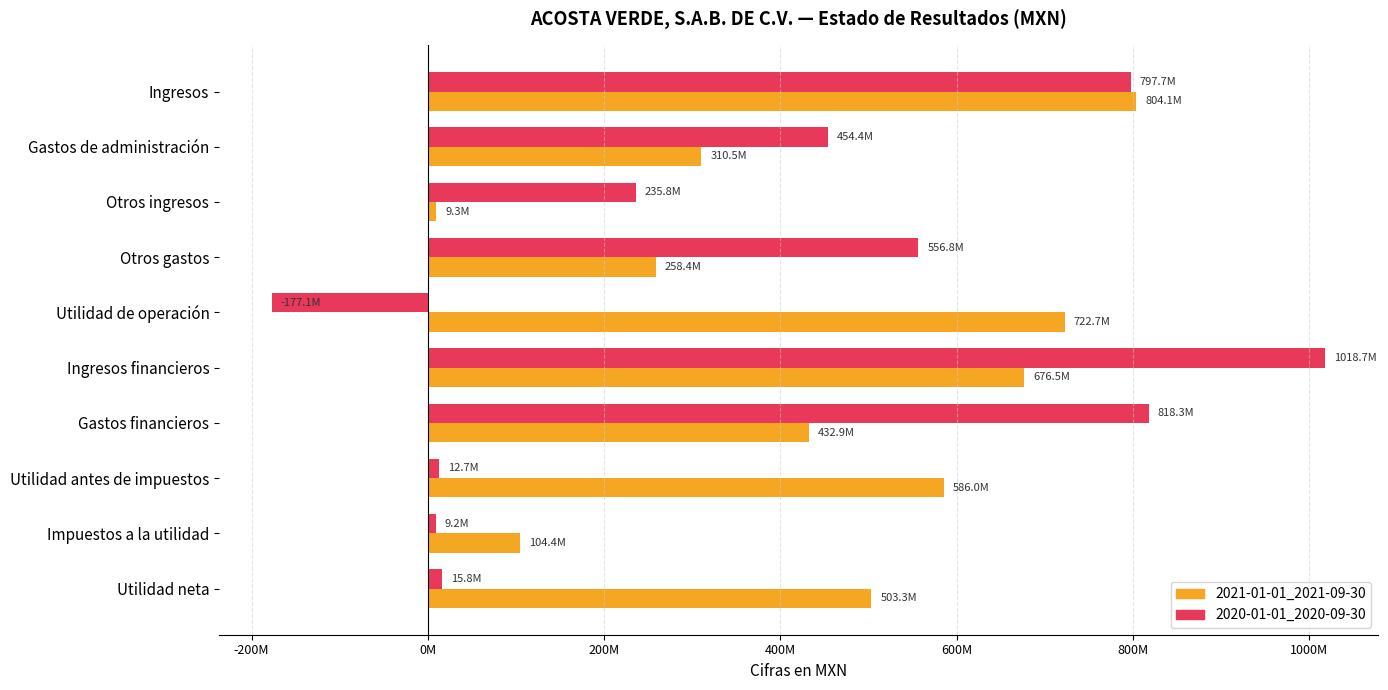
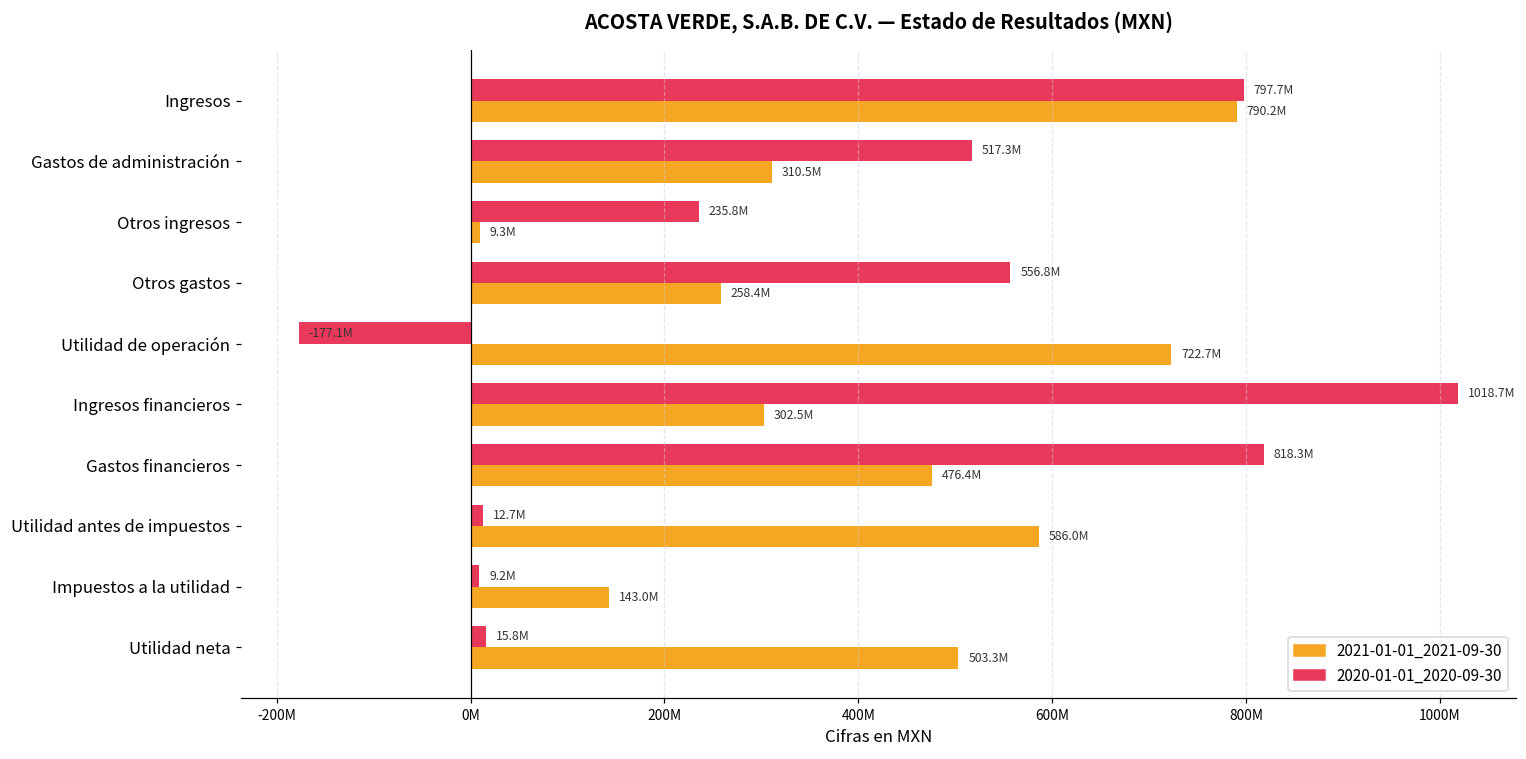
  {
    "2021-01-01_2021-09-30": {
-     "Ingresos": "804.1M",
+     "Ingresos": "790.2M",
      "Gastos de administración": "310.5M",
      "Otros ingresos": "9.3M",
      "Otros gastos": "258.4M",
      "Utilidad de operación": "722.7M",
-     "Ingresos financieros": "676.5M",
-     "Gastos financieros": "432.9M",
+     "Ingresos financieros": "302.5M",
+     "Gastos financieros": "476.4M",
      "Utilidad antes de impuestos": "586.0M",
-     "Impuestos a la utilidad": "104.4M",
+     "Impuestos a la utilidad": "143.0M",
      "Utilidad neta": "503.3M"
    },
    "2020-01-01_2020-09-30": {
      "Ingresos": "797.7M",
-     "Gastos de administración": "454.4M",
+     "Gastos de administración": "517.3M",
      "Otros ingresos": "235.8M",
      "Otros gastos": "556.8M",
      "Utilidad de operación": "-177.1M",
      "Ingresos financieros": "1018.7M",
      "Gastos financieros": "818.3M",
      "Utilidad antes de impuestos": "12.7M",
      "Impuestos a la utilidad": "9.2M",
      "Utilidad neta": "15.8M"
    }
  }
